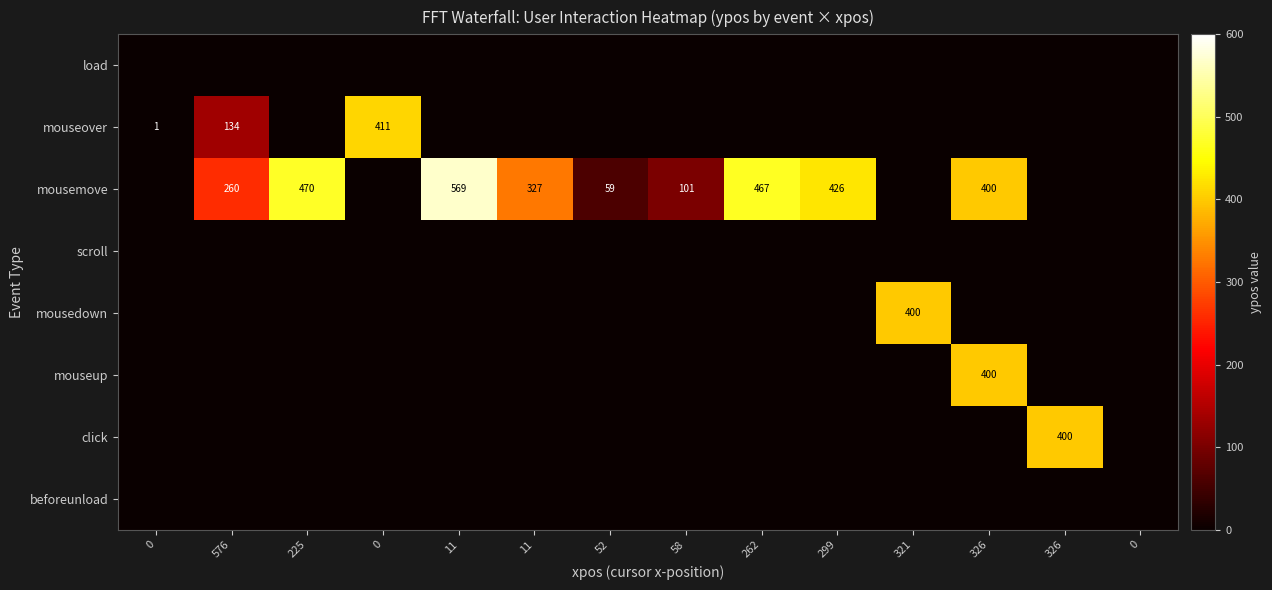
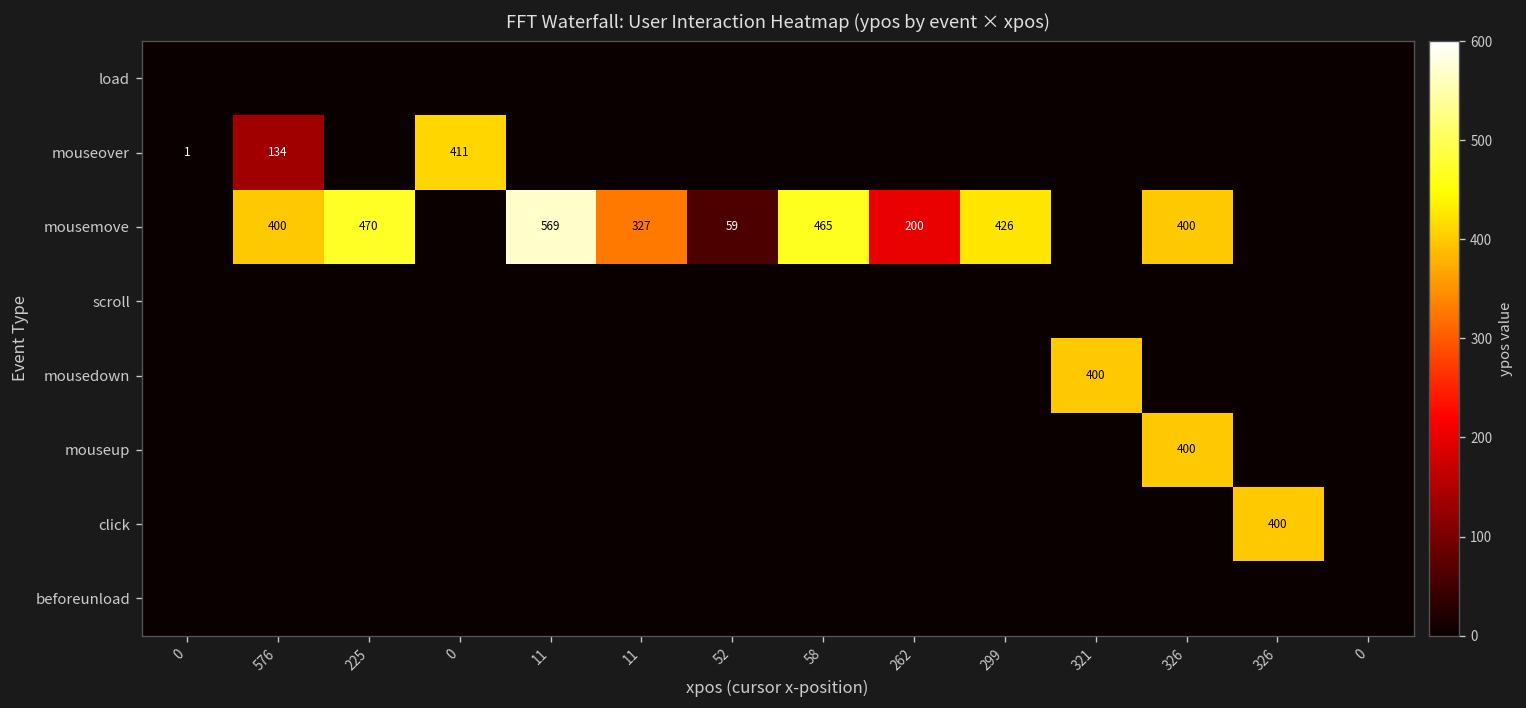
  {
    "mouseover": {
      "576": 134
    },
    "mousemove": {
-     "576": 260,
+     "576": 400,
      "225": 470,
      "52": 59,
-     "58": 101,
-     "262": 467,
+     "58": 465,
+     "262": 200,
      "299": 426
    },
    "mousedown": {
      "321": 400
    }
  }
